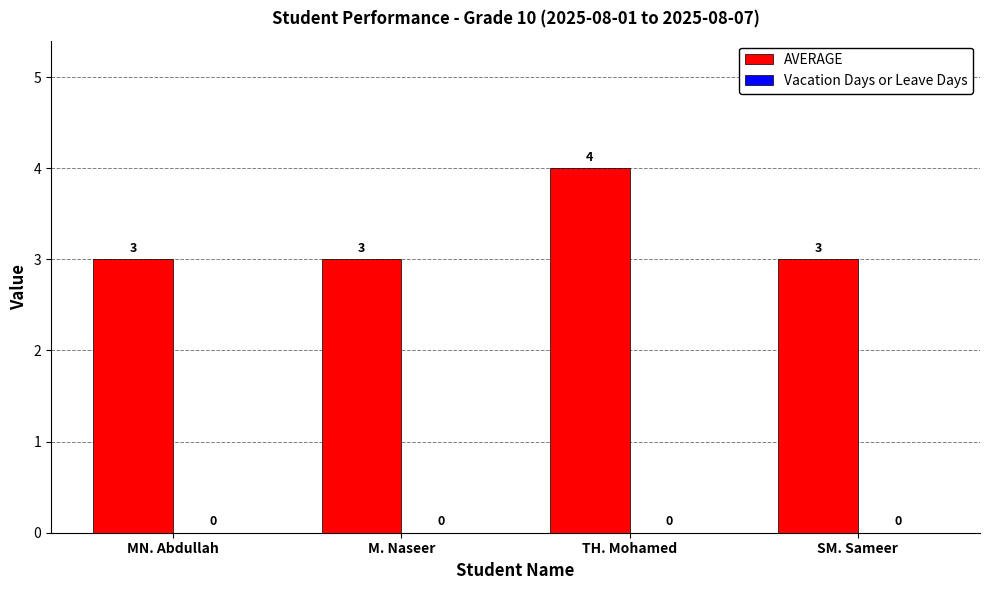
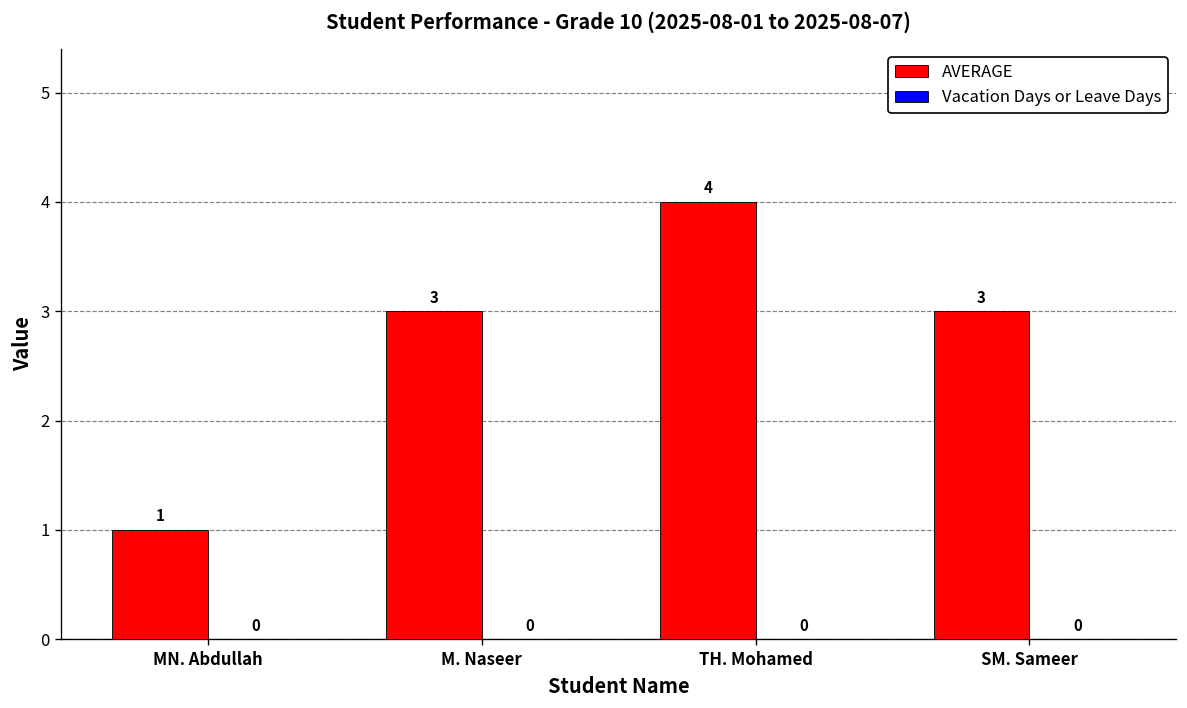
  {
    "AVERAGE": {
-     "MN. Abdullah": 3,
+     "MN. Abdullah": 1,
      "M. Naseer": 3,
      "TH. Mohamed": 4,
      "SM. Sameer": 3
    },
    "Vacation Days or Leave Days": {
      "MN. Abdullah": 0,
      "M. Naseer": 0,
      "TH. Mohamed": 0,
      "SM. Sameer": 0
    }
  }
